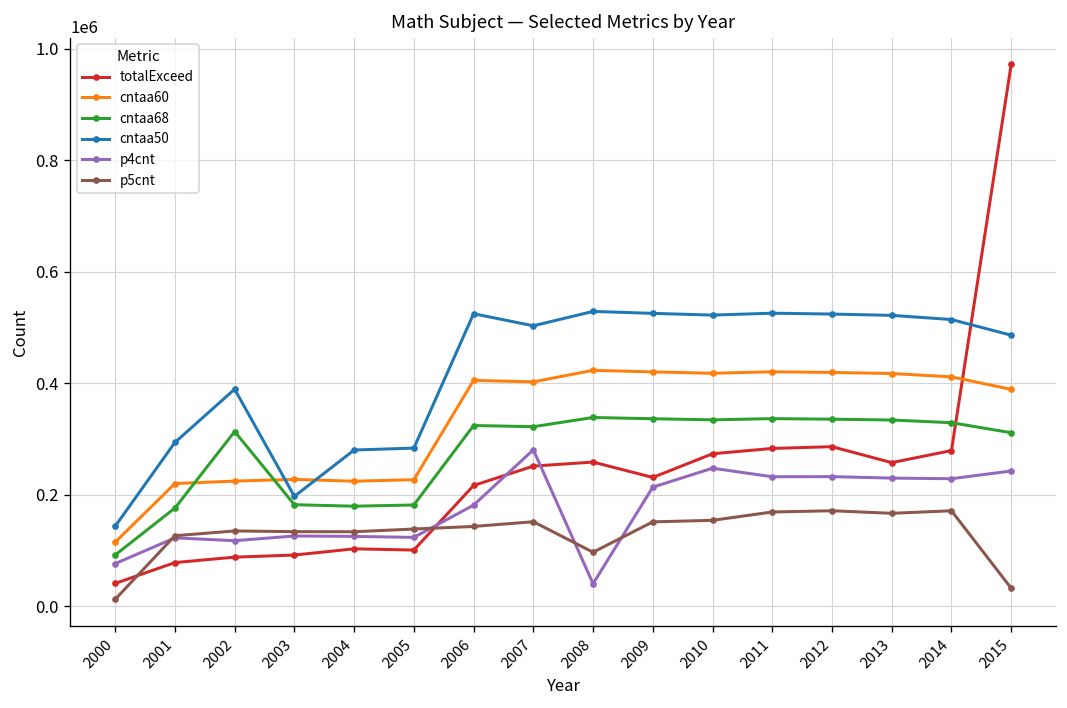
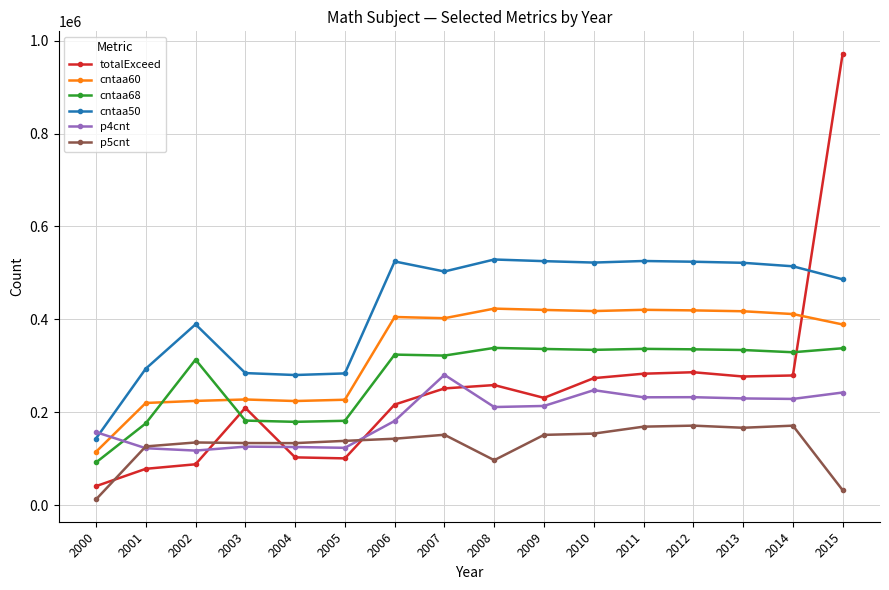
  {
    "totalExceed": {
      "2000": 40000,
      "2001": 80000,
      "2002": 90000,
-     "2003": 90000,
+     "2003": 210000,
      "2004": 100000,
      "2005": 100000,
      "2006": 220000,
      "2007": 250000,
      "2008": 260000,
      "2009": 230000,
      "2010": 270000,
      "2011": 280000,
      "2012": 290000,
-     "2013": 260000,
+     "2013": 280000,
      "2014": 280000,
      "2015": 970000
    },
    "cntaa60": {
      "2000": 110000,
      "2001": 220000,
      "2002": 220000,
      "2003": 230000,
      "2004": 220000,
      "2005": 230000,
      "2006": 410000,
      "2007": 400000,
      "2008": 420000,
      "2009": 420000,
      "2010": 420000,
      "2011": 420000,
      "2012": 420000,
      "2013": 420000,
      "2014": 410000,
      "2015": 390000
    },
    "cntaa68": {
      "2000": 90000,
      "2001": 180000,
      "2002": 310000,
      "2003": 180000,
      "2004": 180000,
      "2005": 180000,
      "2006": 320000,
      "2007": 320000,
      "2008": 340000,
      "2009": 340000,
      "2010": 330000,
      "2011": 340000,
      "2012": 340000,
      "2013": 330000,
      "2014": 330000,
-     "2015": 310000
+     "2015": 340000
    },
    "cntaa50": {
      "2000": 140000,
      "2001": 290000,
      "2002": 390000,
-     "2003": 200000,
+     "2003": 280000,
      "2004": 280000,
      "2005": 280000,
      "2006": 520000,
      "2007": 500000,
      "2008": 530000,
      "2009": 530000,
      "2010": 520000,
      "2011": 530000,
      "2012": 520000,
      "2013": 520000,
      "2014": 510000,
      "2015": 490000
    },
    "p4cnt": {
-     "2000": 80000,
+     "2000": 160000,
      "2002": 120000,
      "2003": 130000,
      "2004": 130000,
      "2005": 120000,
      "2006": 180000,
      "2007": 280000,
-     "2008": 40000,
+     "2008": 210000,
      "2009": 210000,
      "2010": 250000,
      "2011": 230000,
      "2012": 230000,
      "2013": 230000,
      "2014": 230000,
      "2015": 240000
    },
    "p5cnt": {
      "2000": 10000,
      "2002": 130000,
      "2003": 130000,
      "2004": 130000,
      "2005": 140000,
      "2006": 140000,
      "2007": 150000,
      "2008": 100000,
      "2009": 150000,
      "2010": 150000,
      "2011": 170000,
      "2012": 170000,
      "2013": 170000,
      "2014": 170000,
      "2015": 30000
    }
  }
